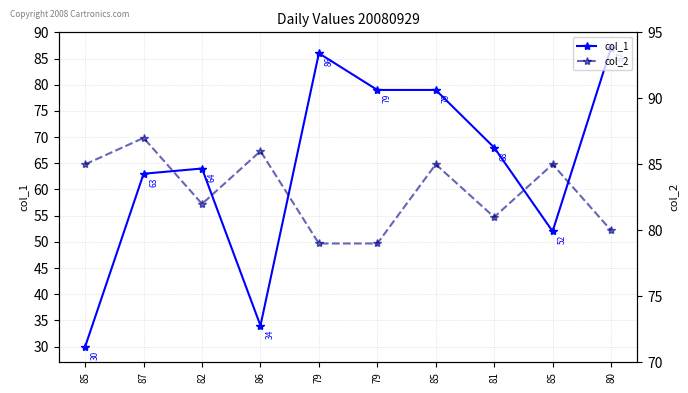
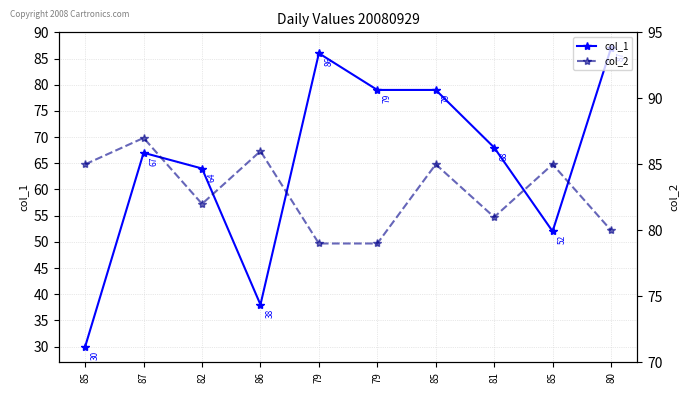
  {
    "col_1": {
-     "87": 63,
+     "87": 67,
      "82": 64,
-     "86": 34,
+     "86": 38,
      "81": 68
    }
  }
